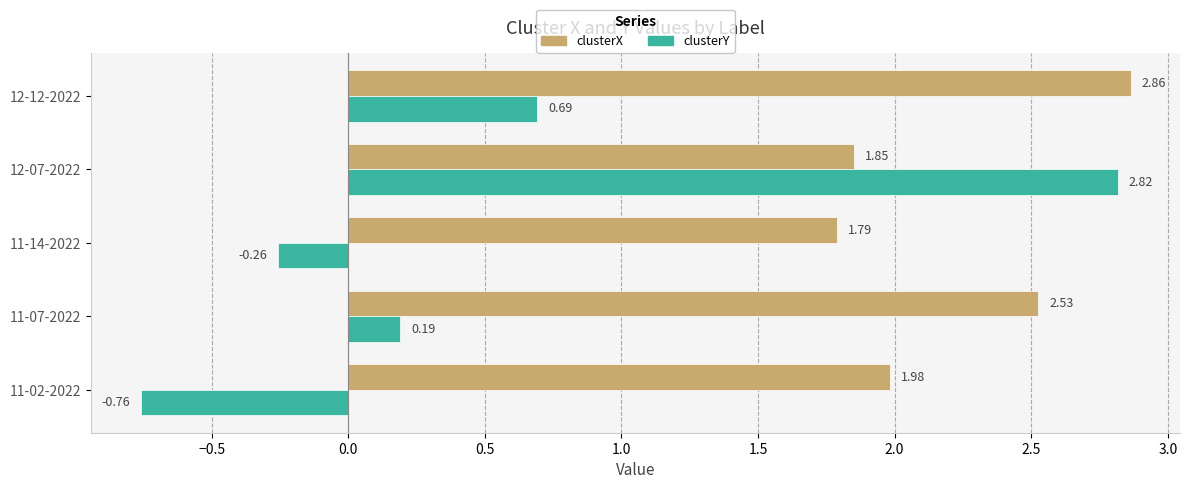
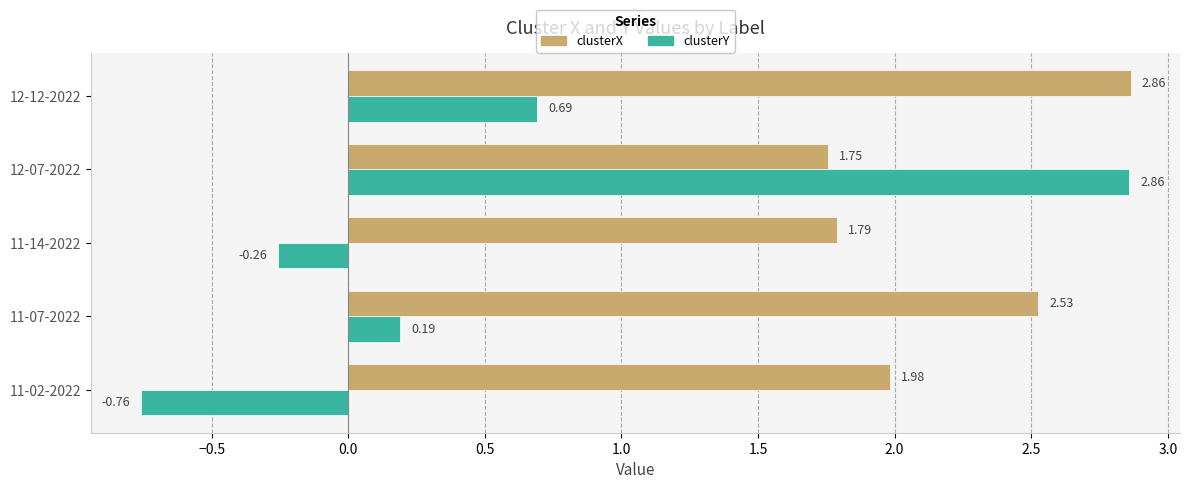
  {
    "clusterX": {
      "12-12-2022": 2.86,
-     "12-07-2022": 1.85,
+     "12-07-2022": 1.75,
      "11-14-2022": 1.79,
      "11-07-2022": 2.53,
      "11-02-2022": 1.98
    },
    "clusterY": {
      "12-12-2022": 0.69,
-     "12-07-2022": 2.82,
+     "12-07-2022": 2.86,
      "11-14-2022": -0.26,
      "11-07-2022": 0.19,
      "11-02-2022": -0.76
    }
  }
